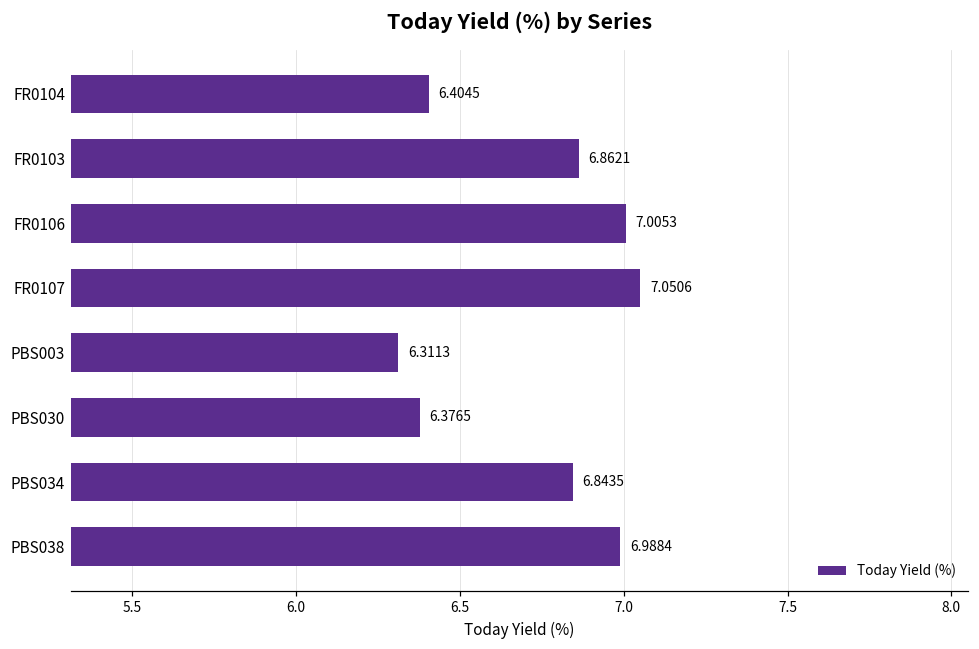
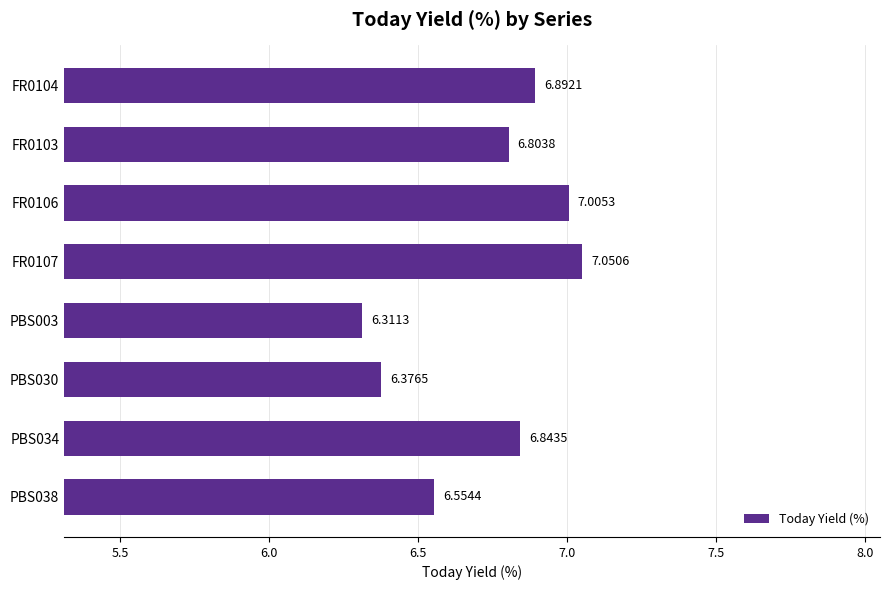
  {
-   "FR0104": 6.4045,
-   "FR0103": 6.8621,
+   "FR0104": 6.8921,
+   "FR0103": 6.8038,
    "FR0106": 7.0053,
    "FR0107": 7.0506,
    "PBS003": 6.3113,
    "PBS030": 6.3765,
    "PBS034": 6.8435,
-   "PBS038": 6.9884
+   "PBS038": 6.5544
  }
